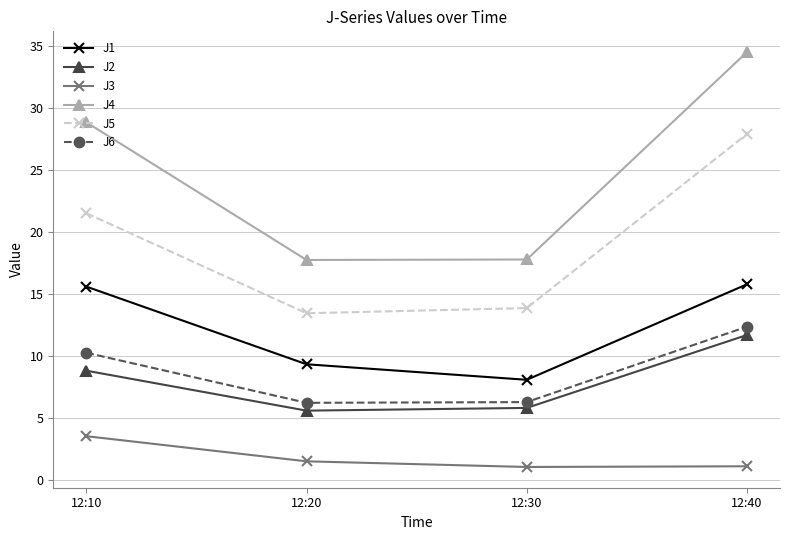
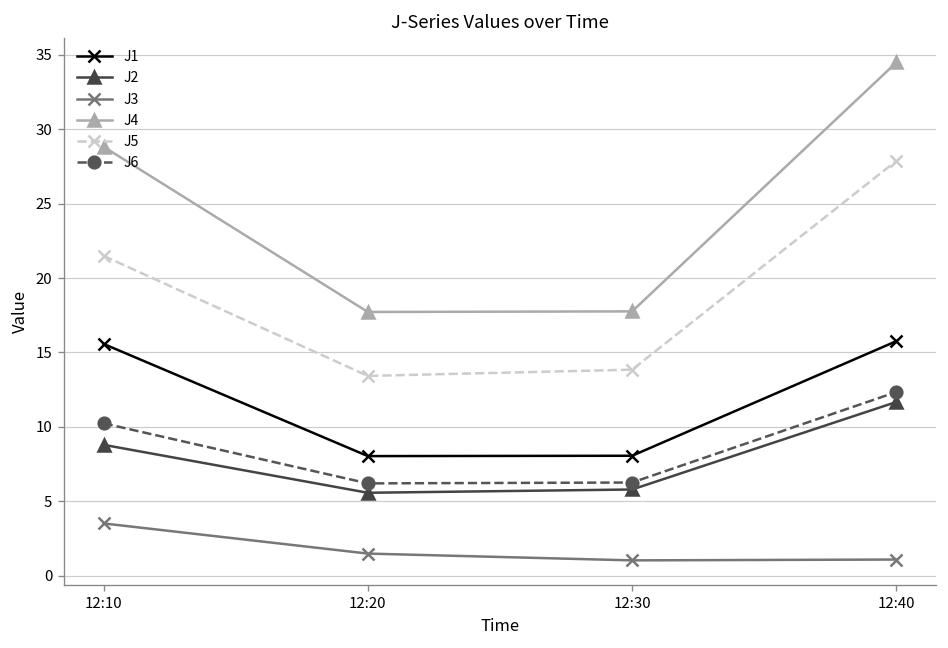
  {
    "J1": {
      "12:10": 15.6,
-     "12:20": 9.3,
+     "12:20": 8.0,
      "12:30": 8.1,
      "12:40": 15.8
    }
  }
